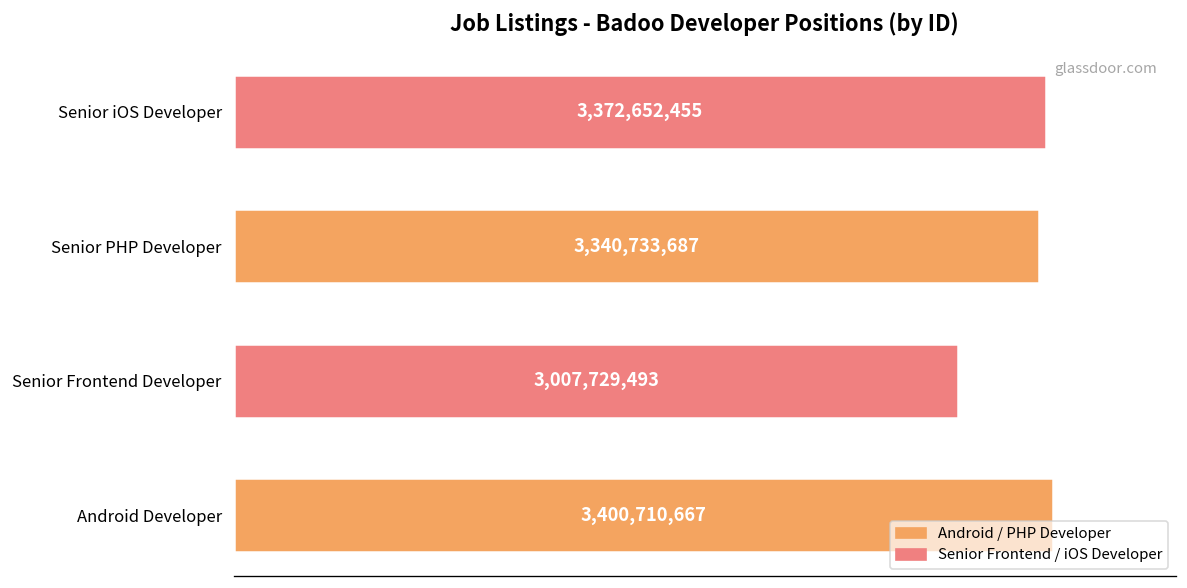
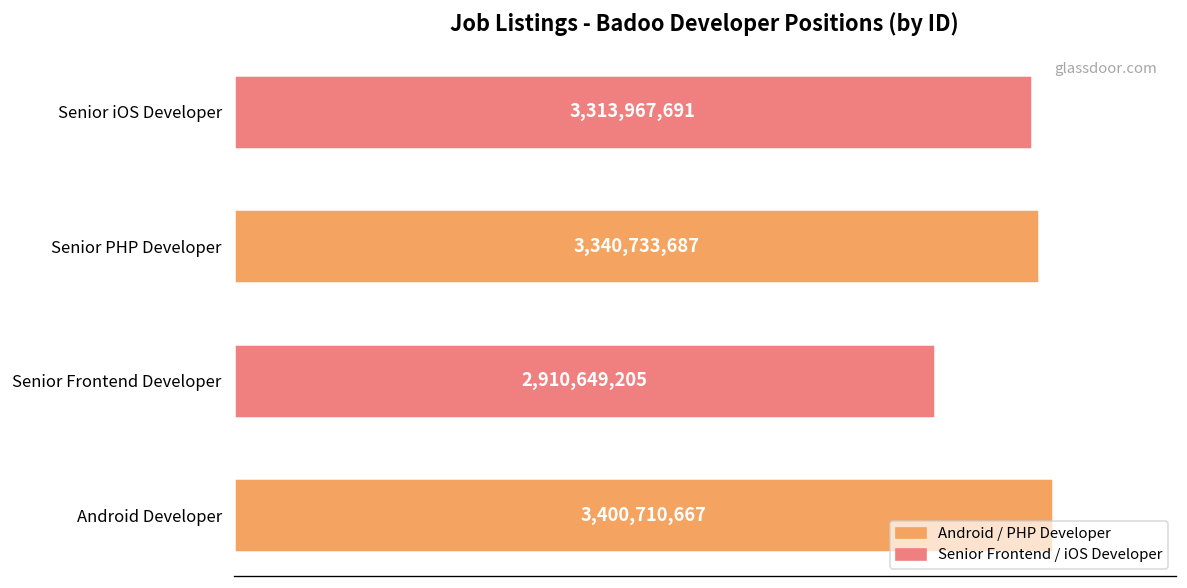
  {
-   "Senior iOS Developer": "3,372,652,455",
+   "Senior iOS Developer": "3,313,967,691",
    "Senior PHP Developer": "3,340,733,687",
-   "Senior Frontend Developer": "3,007,729,493",
+   "Senior Frontend Developer": "2,910,649,205",
    "Android Developer": "3,400,710,667"
  }
